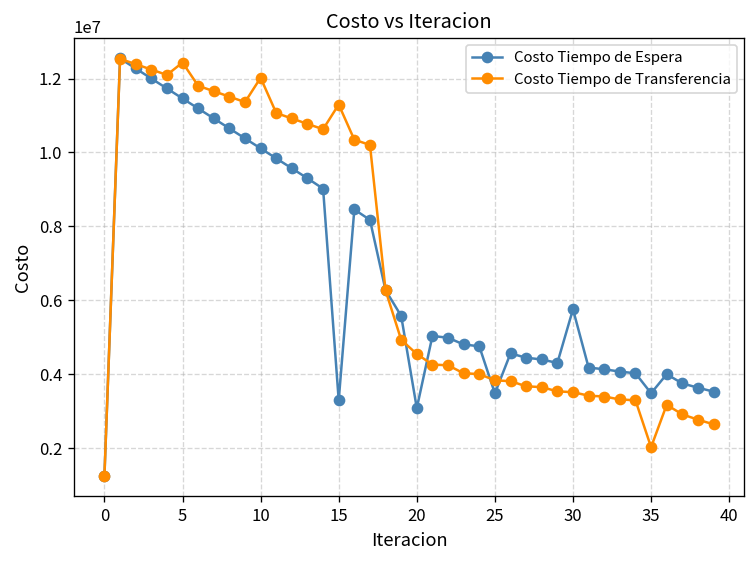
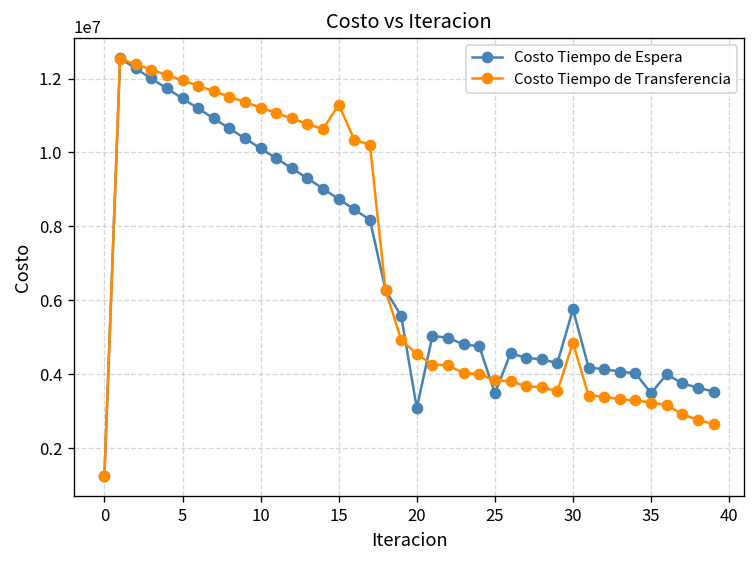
  {
    "Costo Tiempo de Espera": {
      "5": 11500000,
      "10": 10100000,
-     "15": 3300000,
+     "15": 8700000,
      "20": 3100000,
      "25": 3500000,
      "30": 5800000,
      "35": 3500000
    },
    "Costo Tiempo de Transferencia": {
-     "5": 12400000,
-     "10": 12000000,
+     "5": 12000000,
+     "10": 11200000,
      "15": 11300000,
      "20": 4500000,
      "25": 3800000,
-     "30": 3500000,
-     "35": 2000000
+     "30": 4800000,
+     "35": 3200000
    }
  }
